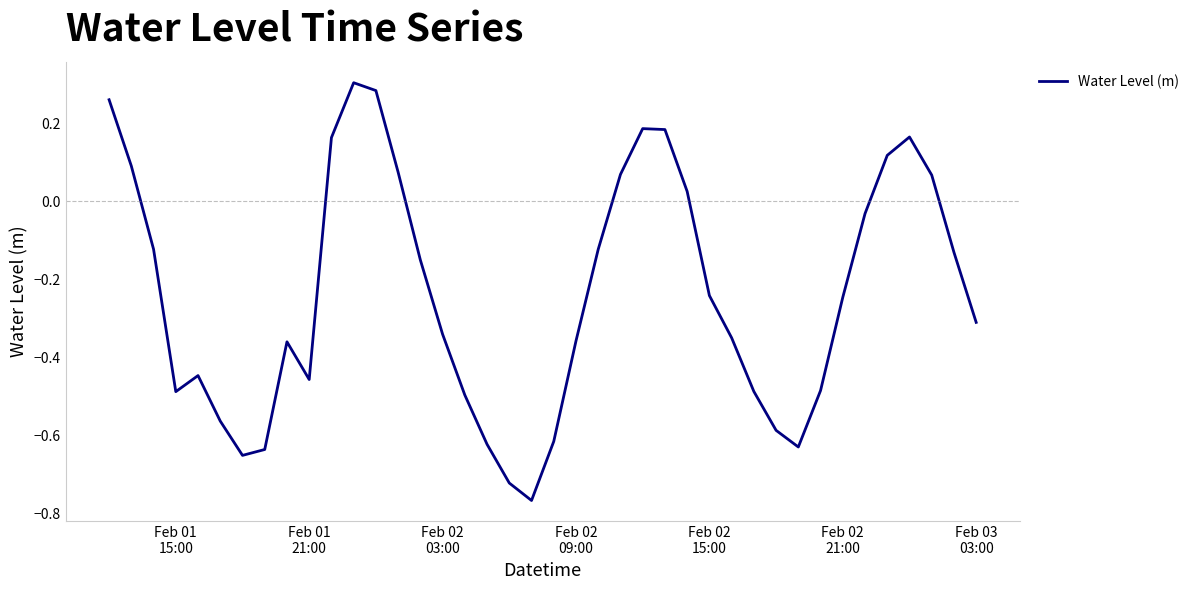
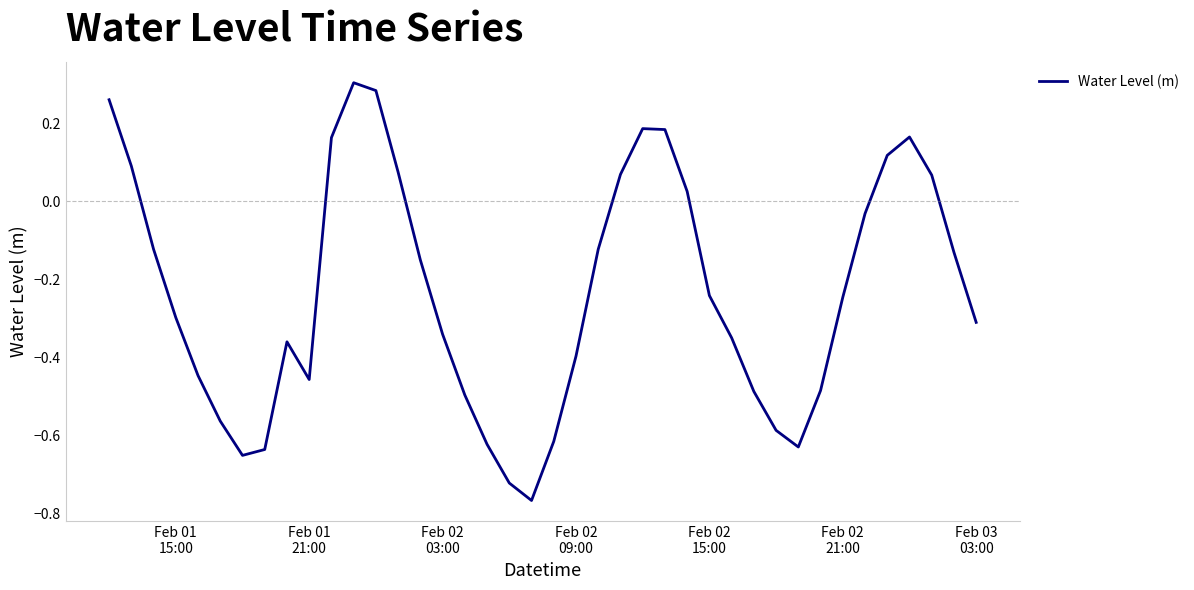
  {
-   "Feb 01 15:00": -0.49,
+   "Feb 01 15:00": -0.30,
    "Feb 01 21:00": -0.46,
    "Feb 02 03:00": -0.34,
-   "Feb 02 09:00": -0.36,
+   "Feb 02 09:00": -0.40,
    "Feb 02 15:00": -0.24,
    "Feb 02 21:00": -0.25,
    "Feb 03 03:00": -0.31
  }
